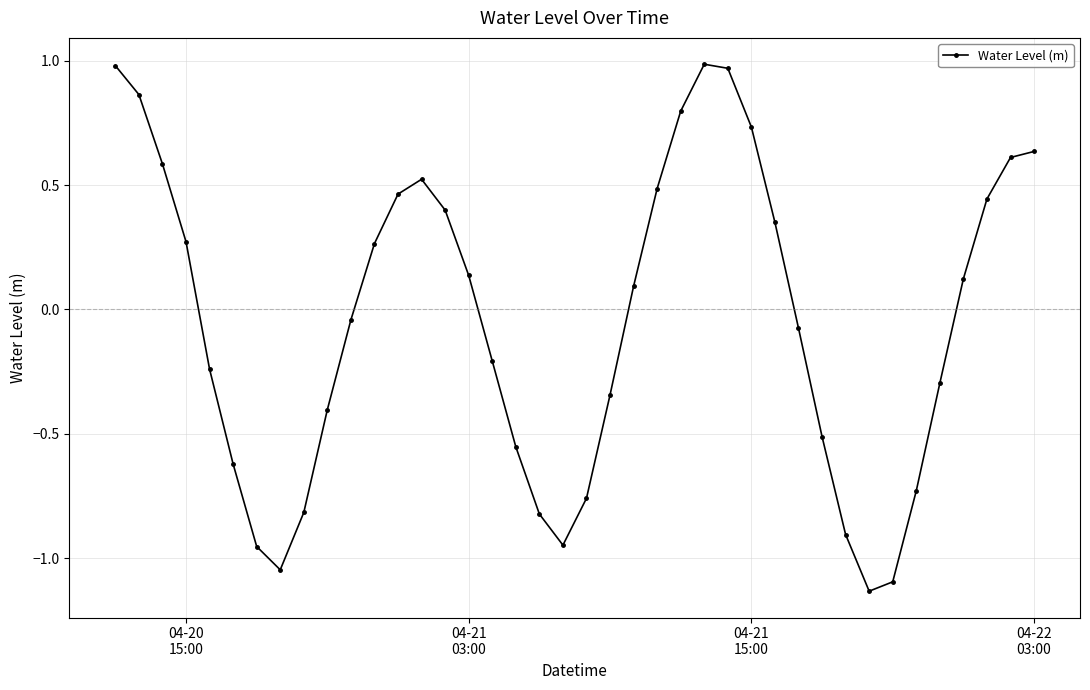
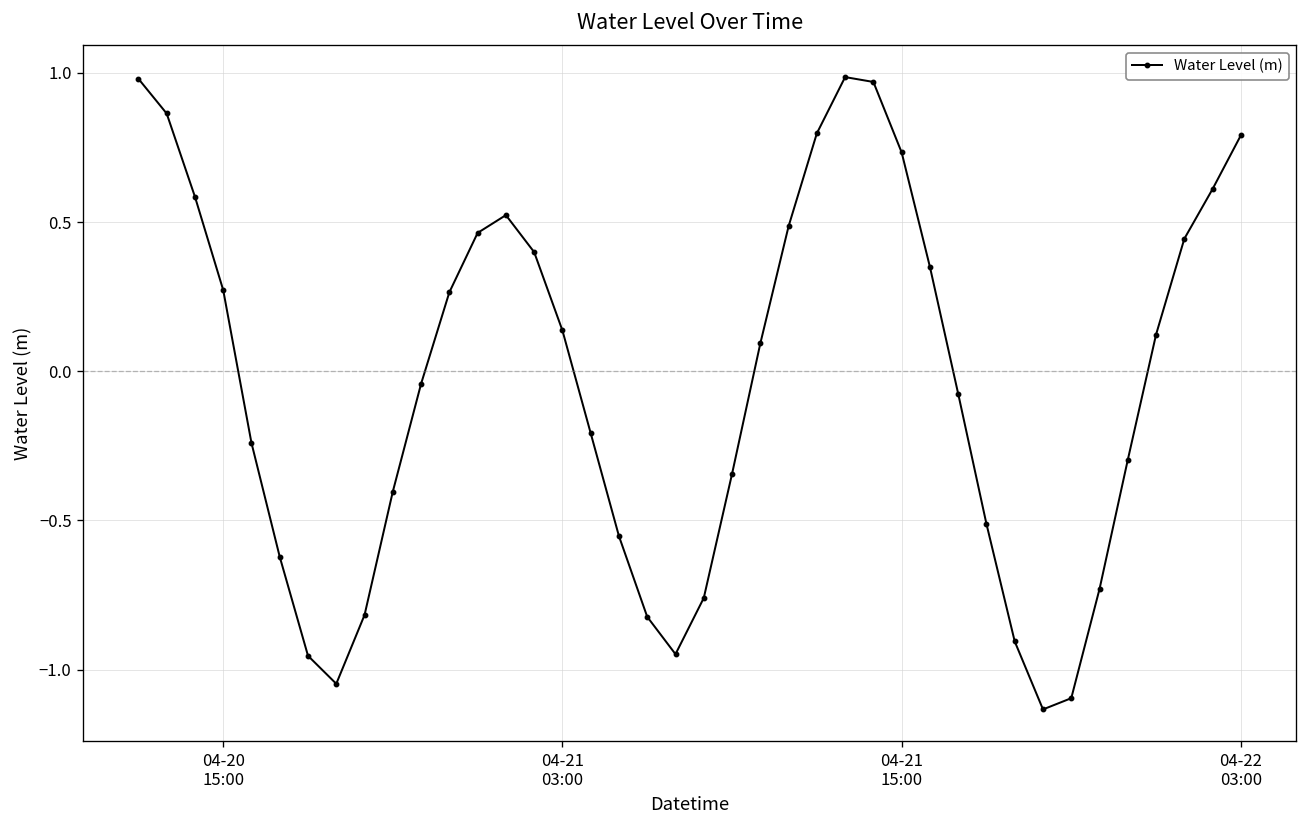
  {
    "04-20 15:00": 0.27,
    "04-21 03:00": 0.14,
    "04-21 15:00": 0.73,
-   "04-22 03:00": 0.63
+   "04-22 03:00": 0.79
  }
